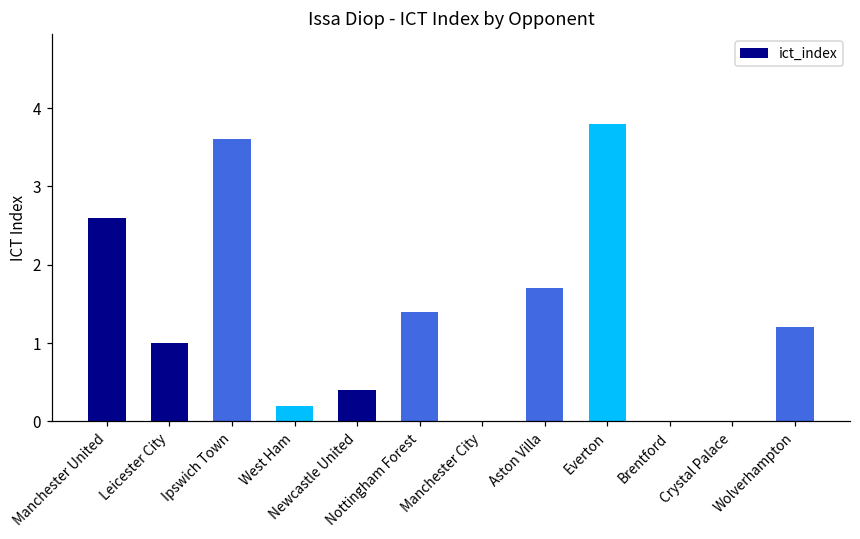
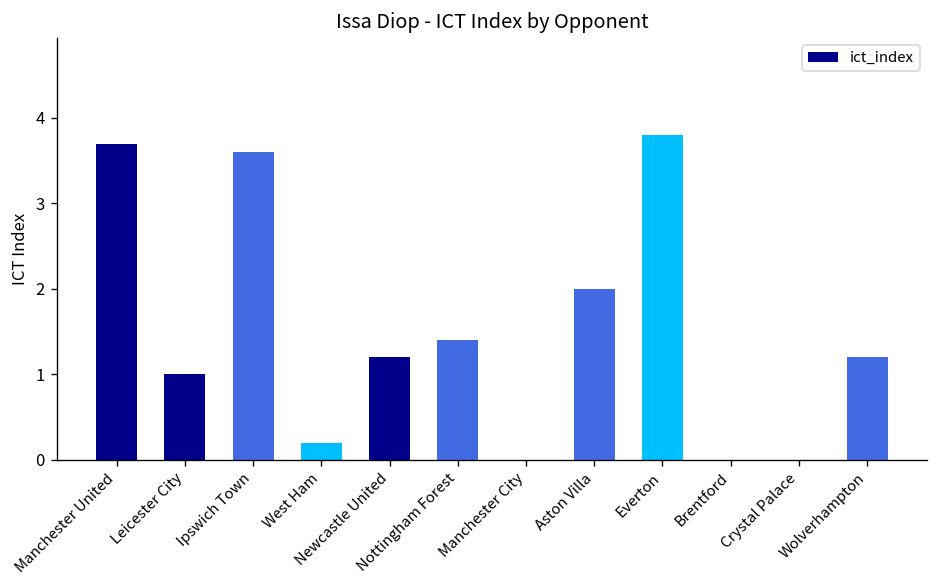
  {
-   "Manchester United": 2.6,
+   "Manchester United": 3.7,
    "Leicester City": 1.0,
    "Ipswich Town": 3.6,
    "West Ham": 0.2,
-   "Newcastle United": 0.4,
+   "Newcastle United": 1.2,
    "Nottingham Forest": 1.4,
    "Manchester City": 0.0,
-   "Aston Villa": 1.7,
+   "Aston Villa": 2.0,
    "Everton": 3.8,
    "Brentford": 0.0,
    "Crystal Palace": 0.0,
    "Wolverhampton": 1.2
  }
